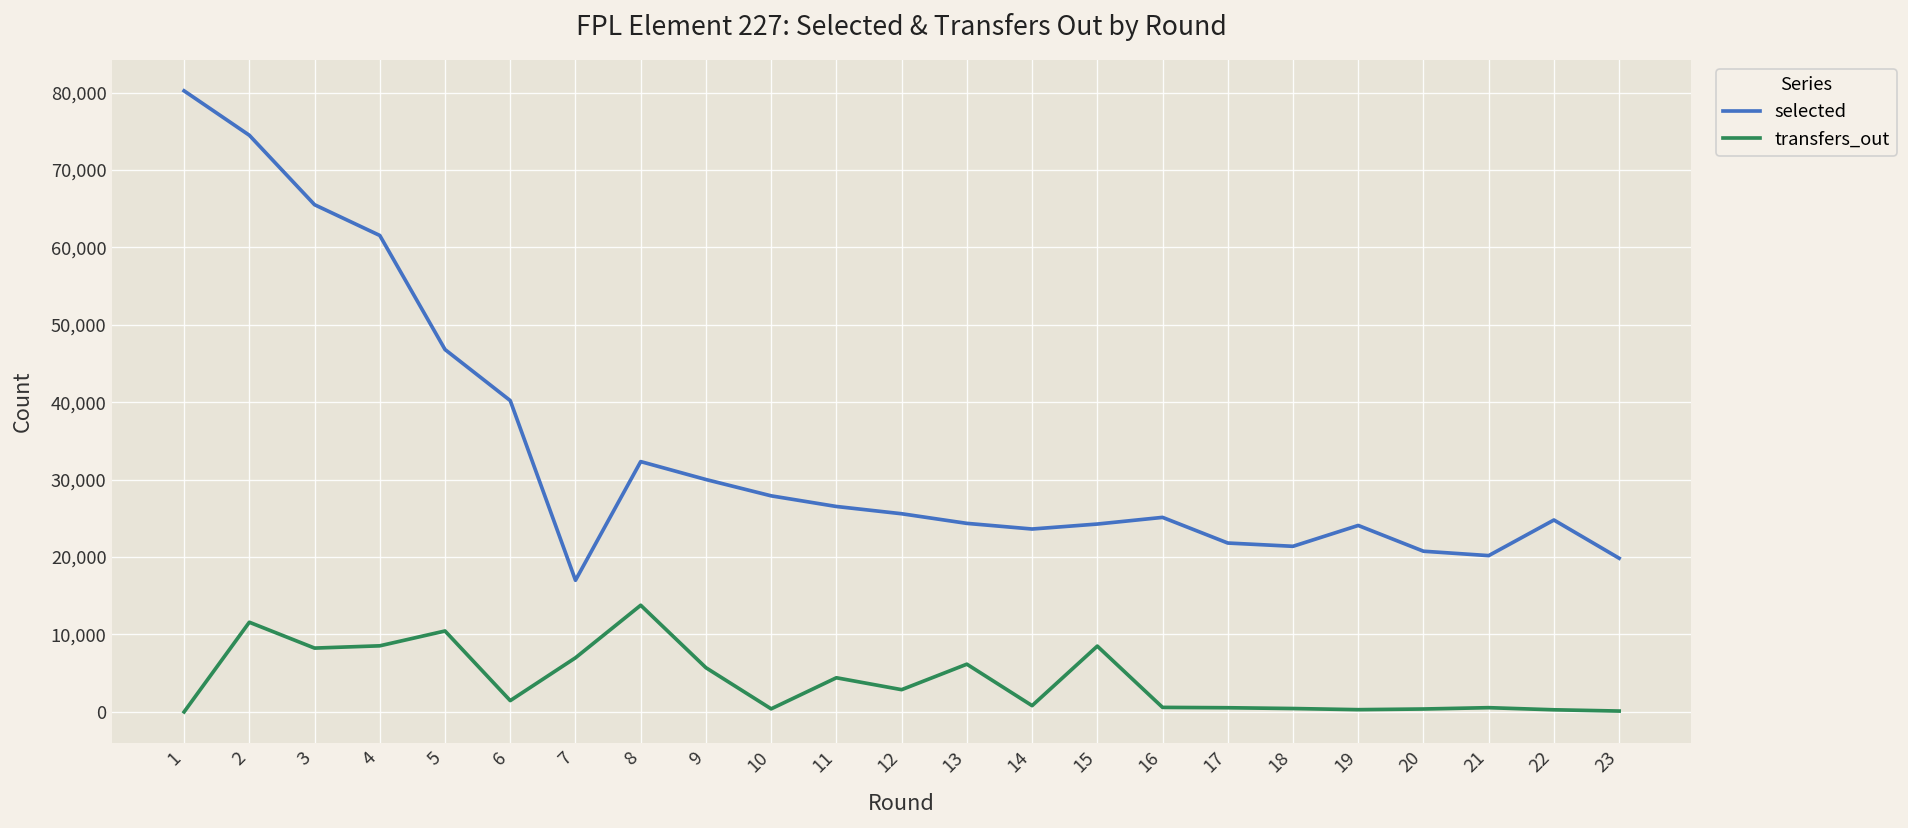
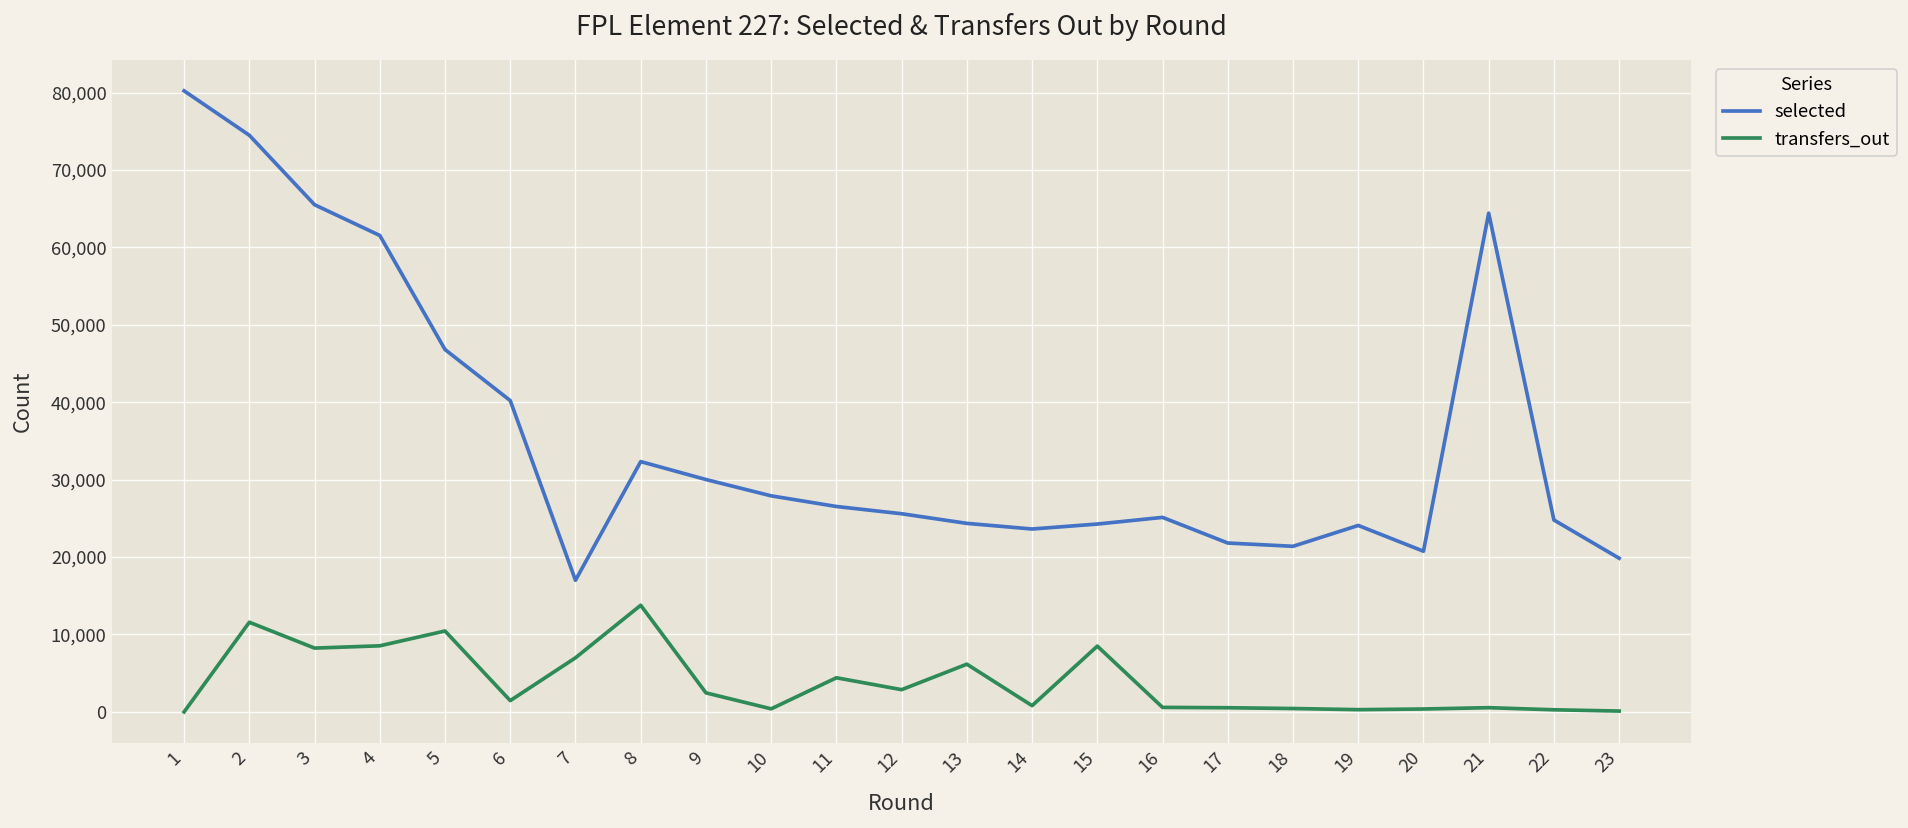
  {
    "selected": {
      "1": "80,000",
      "2": "74,000",
      "3": "66,000",
      "4": "62,000",
      "5": "47,000",
      "6": "40,000",
      "7": "17,000",
      "8": "32,000",
      "9": "30,000",
      "10": "28,000",
      "11": "27,000",
      "12": "26,000",
      "13": "24,000",
      "14": "24,000",
      "15": "24,000",
      "16": "25,000",
      "17": "22,000",
      "18": "21,000",
      "19": "24,000",
      "20": "21,000",
-     "21": "20,000",
+     "21": "64,000",
      "22": "25,000",
      "23": "20,000"
    },
    "transfers_out": {
      "1": "0",
      "2": "12,000",
      "3": "8,000",
      "4": "9,000",
      "5": "10,000",
      "6": "1,000",
      "7": "7,000",
      "8": "14,000",
-     "9": "6,000",
+     "9": "2,000",
      "10": "0",
      "11": "4,000",
      "12": "3,000",
      "13": "6,000",
      "14": "1,000",
      "15": "8,000",
      "16": "1,000",
      "17": "1,000",
      "18": "0",
      "19": "0",
      "20": "0",
      "21": "1,000",
      "22": "0",
      "23": "0"
    }
  }
